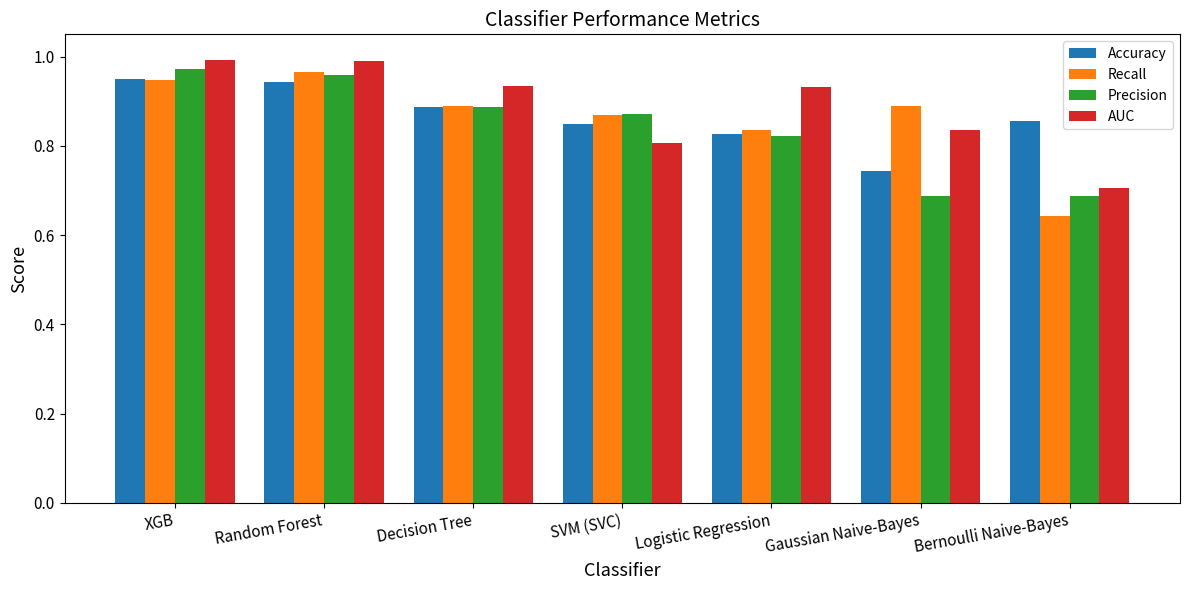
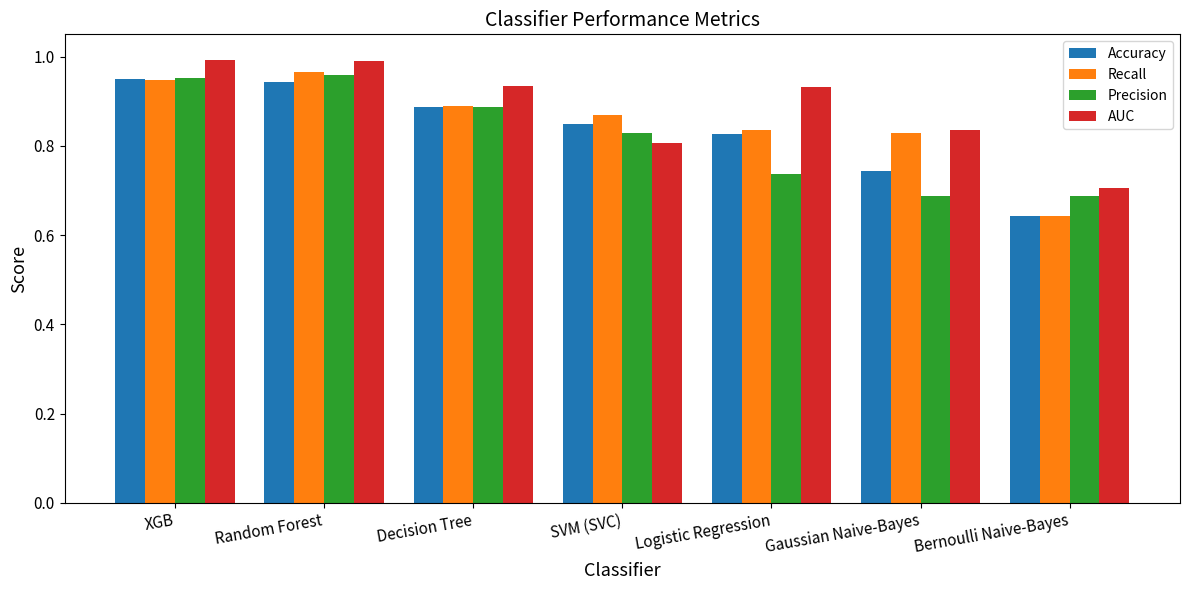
  {
    "Accuracy": {
      "XGB": 0.95,
      "Random Forest": 0.94,
      "Decision Tree": 0.89,
      "SVM (SVC)": 0.85,
      "Logistic Regression": 0.83,
      "Gaussian Naive-Bayes": 0.74,
-     "Bernoulli Naive-Bayes": 0.85
+     "Bernoulli Naive-Bayes": 0.64
    },
    "Recall": {
      "XGB": 0.95,
      "Random Forest": 0.97,
      "Decision Tree": 0.89,
      "SVM (SVC)": 0.87,
      "Logistic Regression": 0.84,
-     "Gaussian Naive-Bayes": 0.89,
+     "Gaussian Naive-Bayes": 0.83,
      "Bernoulli Naive-Bayes": 0.64
    },
    "Precision": {
-     "XGB": 0.97,
+     "XGB": 0.95,
      "Random Forest": 0.96,
      "Decision Tree": 0.89,
-     "SVM (SVC)": 0.87,
-     "Logistic Regression": 0.82,
+     "SVM (SVC)": 0.83,
+     "Logistic Regression": 0.74,
      "Gaussian Naive-Bayes": 0.69,
      "Bernoulli Naive-Bayes": 0.69
    },
    "AUC": {
      "XGB": 0.99,
      "Random Forest": 0.99,
      "Decision Tree": 0.93,
      "SVM (SVC)": 0.81,
      "Logistic Regression": 0.93,
      "Gaussian Naive-Bayes": 0.84,
      "Bernoulli Naive-Bayes": 0.70
    }
  }
